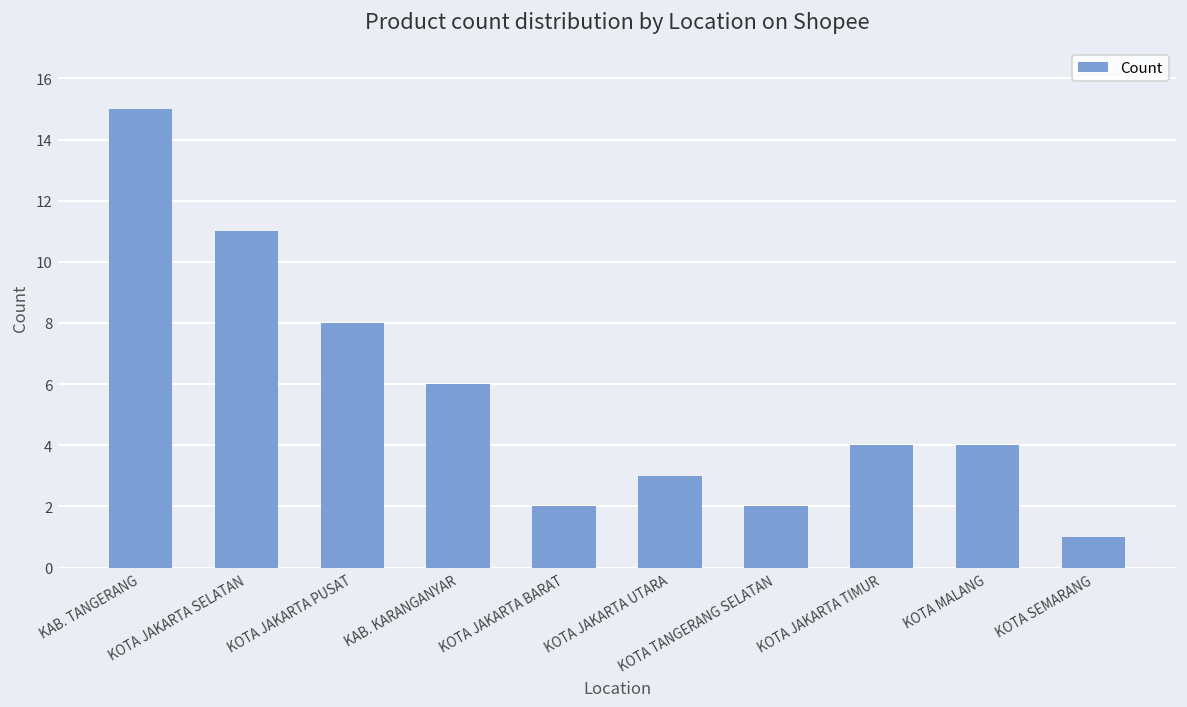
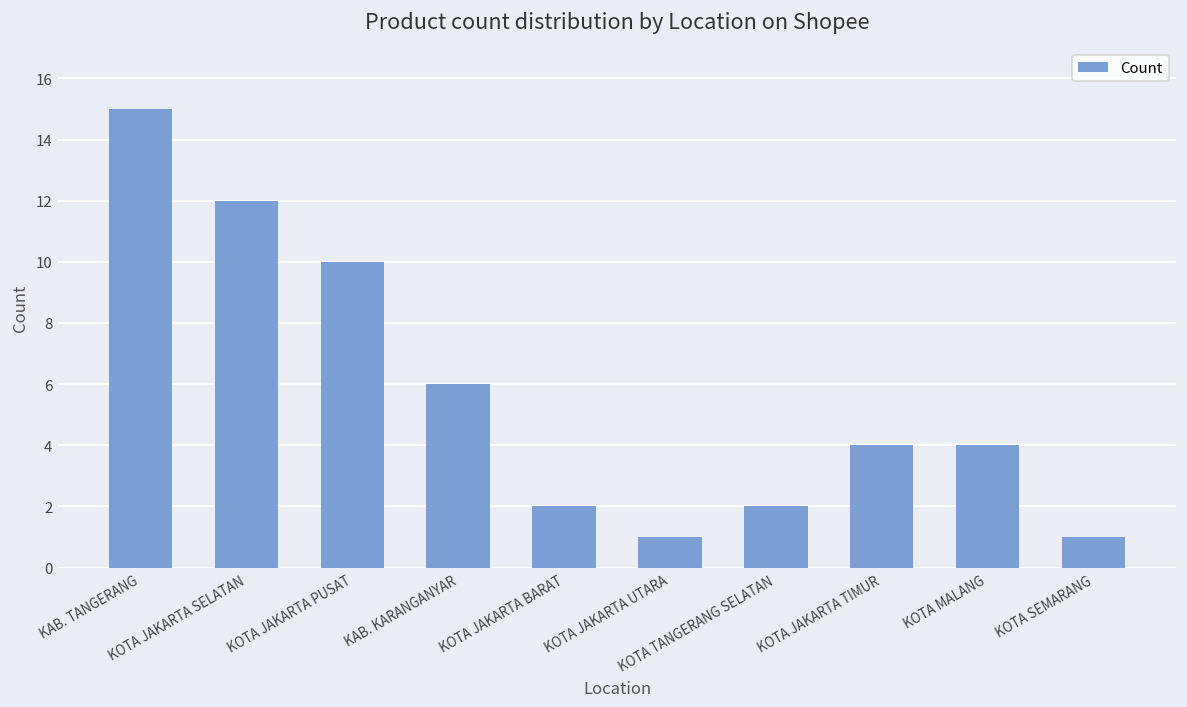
  {
    "KAB. TANGERANG": 15,
-   "KOTA JAKARTA SELATAN": 11,
-   "KOTA JAKARTA PUSAT": 8,
+   "KOTA JAKARTA SELATAN": 12,
+   "KOTA JAKARTA PUSAT": 10,
    "KAB. KARANGANYAR": 6,
    "KOTA JAKARTA BARAT": 2,
-   "KOTA JAKARTA UTARA": 3,
+   "KOTA JAKARTA UTARA": 1,
    "KOTA TANGERANG SELATAN": 2,
    "KOTA JAKARTA TIMUR": 4,
    "KOTA MALANG": 4,
    "KOTA SEMARANG": 1
  }
